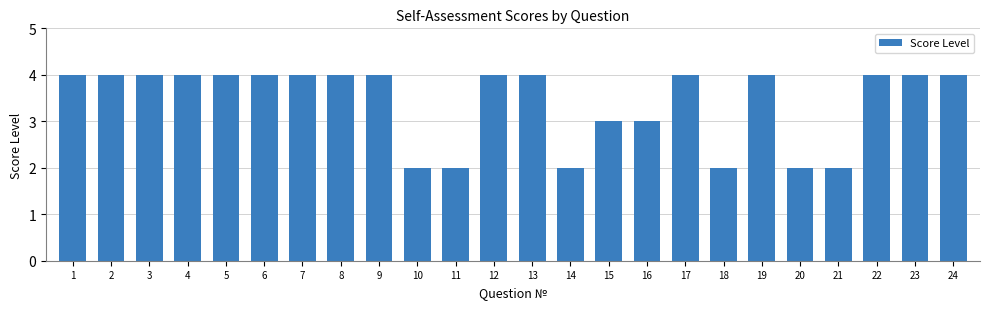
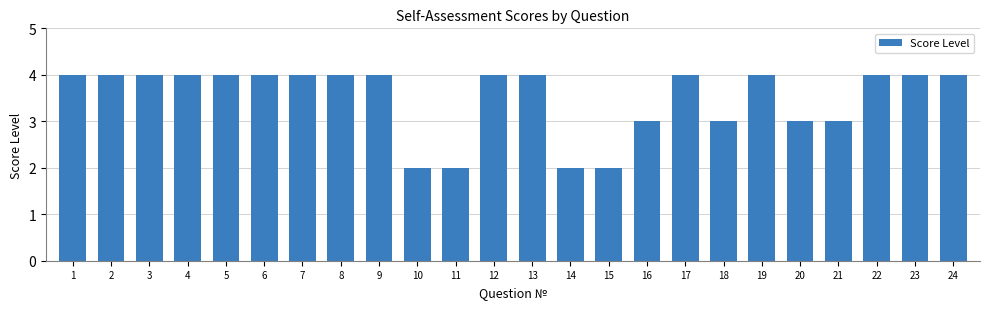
  {
    "1": 4,
    "2": 4,
    "3": 4,
    "4": 4,
    "5": 4,
    "6": 4,
    "7": 4,
    "8": 4,
    "9": 4,
    "10": 2,
    "11": 2,
    "12": 4,
    "13": 4,
    "14": 2,
-   "15": 3,
+   "15": 2,
    "16": 3,
    "17": 4,
-   "18": 2,
+   "18": 3,
    "19": 4,
-   "20": 2,
-   "21": 2,
+   "20": 3,
+   "21": 3,
    "22": 4,
    "23": 4,
    "24": 4
  }
